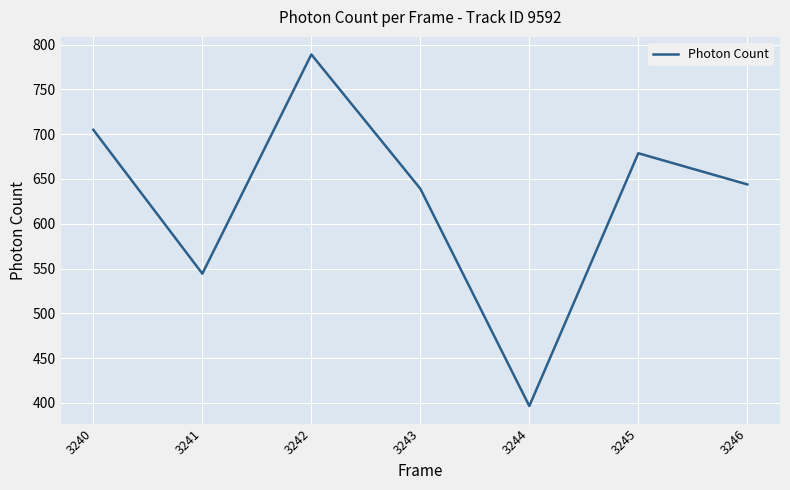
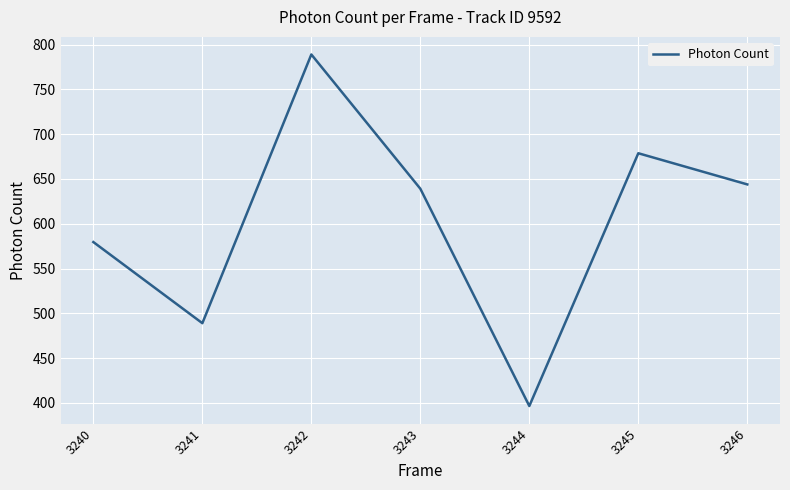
  {
-   "3240": 700,
-   "3241": 540,
+   "3240": 580,
+   "3241": 490,
    "3242": 790,
    "3243": 640,
    "3244": 400,
    "3245": 680,
    "3246": 640
  }
